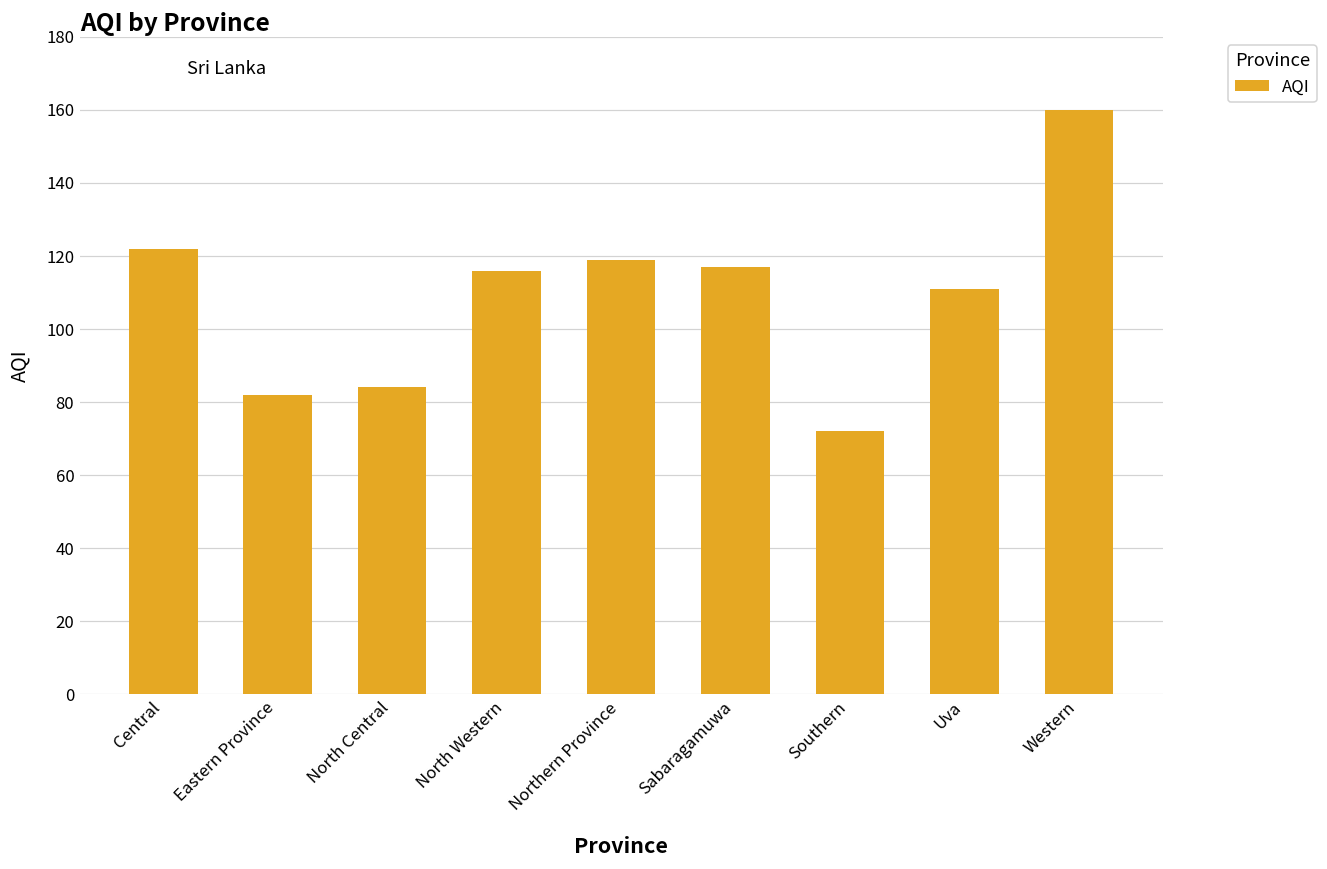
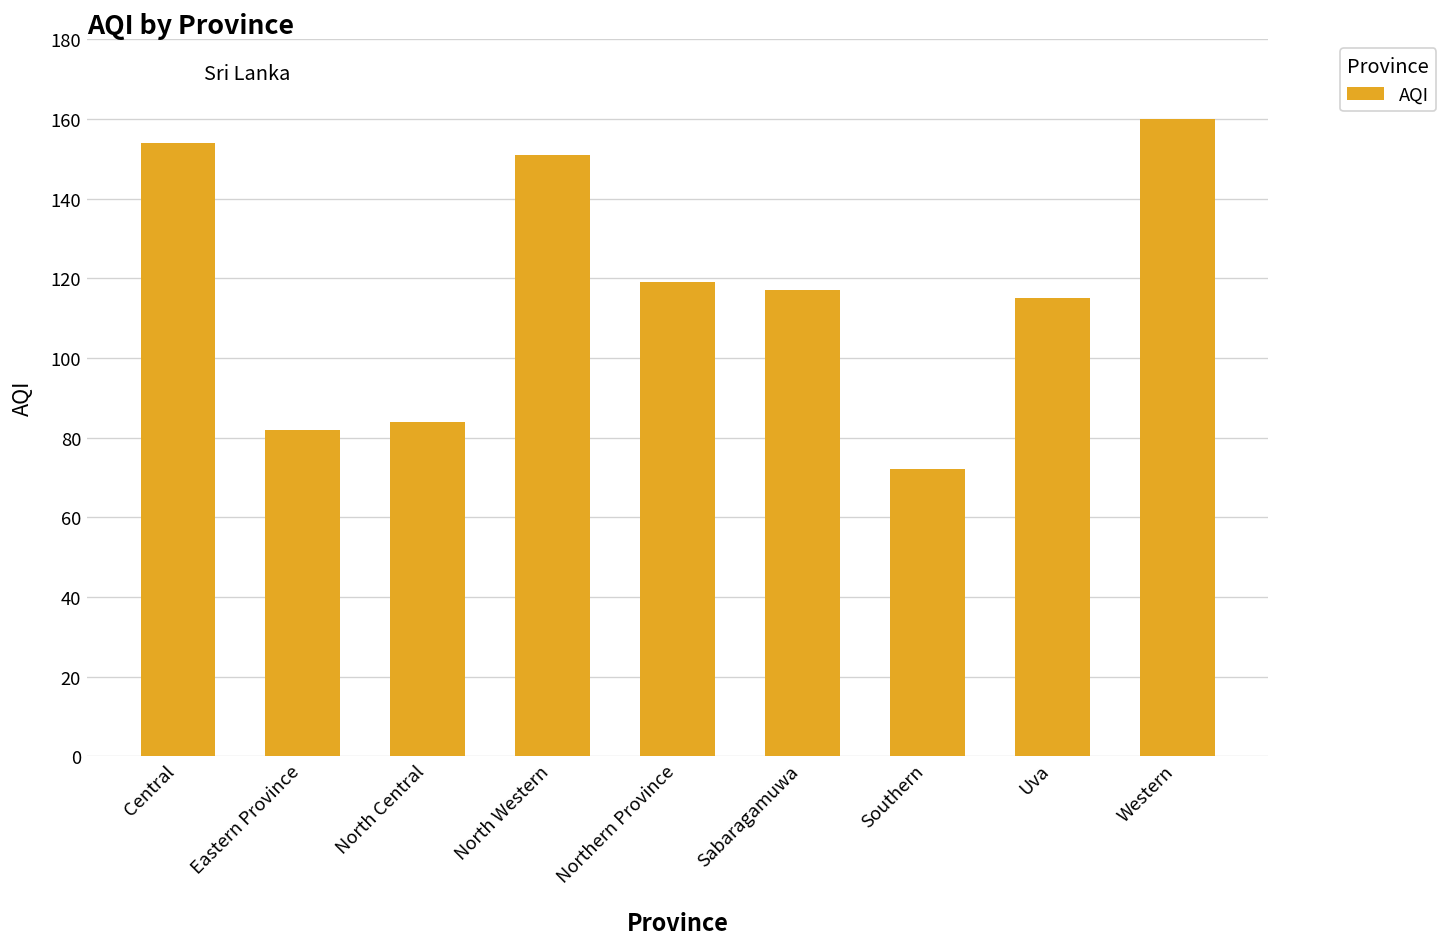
  {
-   "Central": 122,
+   "Central": 154,
    "Eastern Province": 82,
    "North Central": 84,
-   "North Western": 116,
+   "North Western": 151,
    "Northern Province": 119,
    "Sabaragamuwa": 117,
    "Southern": 72,
-   "Uva": 111,
+   "Uva": 115,
    "Western": 160
  }
